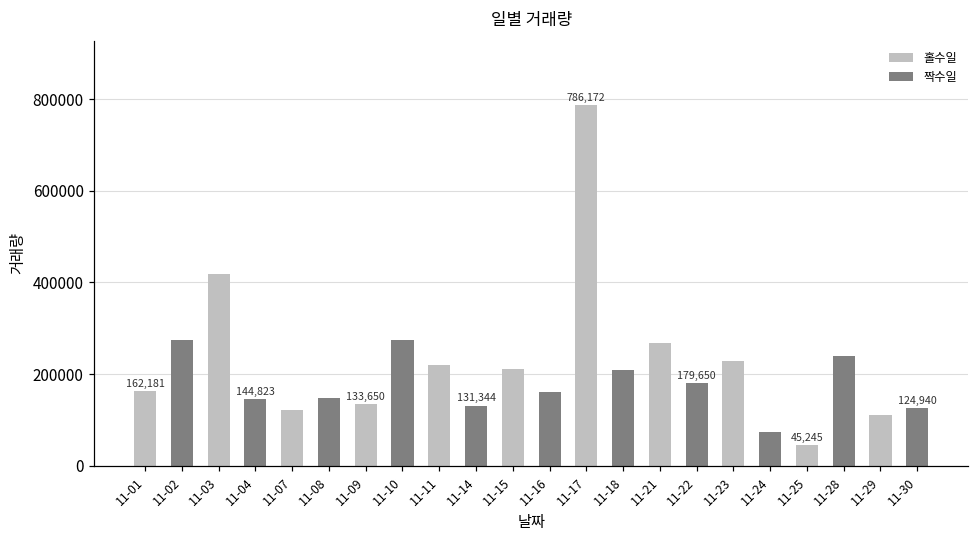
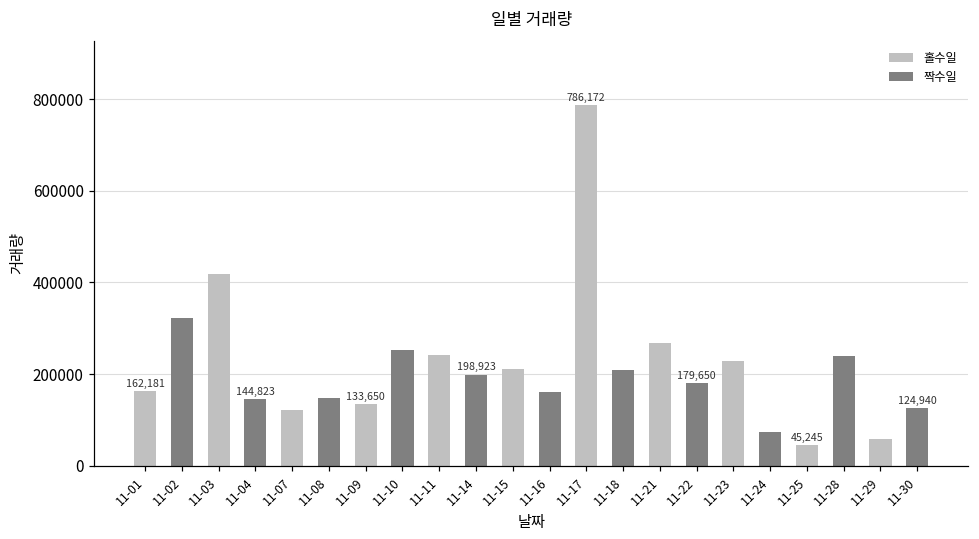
  {
    "11-01": "162,181",
-   "11-02": "270000",
+   "11-02": "320000",
    "11-04": "144,823",
    "11-09": "133,650",
-   "11-10": "270000",
-   "11-11": "220000",
-   "11-14": "131,344",
+   "11-10": "250000",
+   "11-11": "240000",
+   "11-14": "198,923",
    "11-17": "786,172",
    "11-22": "179,650",
    "11-25": "45,245",
-   "11-29": "110000",
+   "11-29": "60000",
    "11-30": "124,940"
  }
